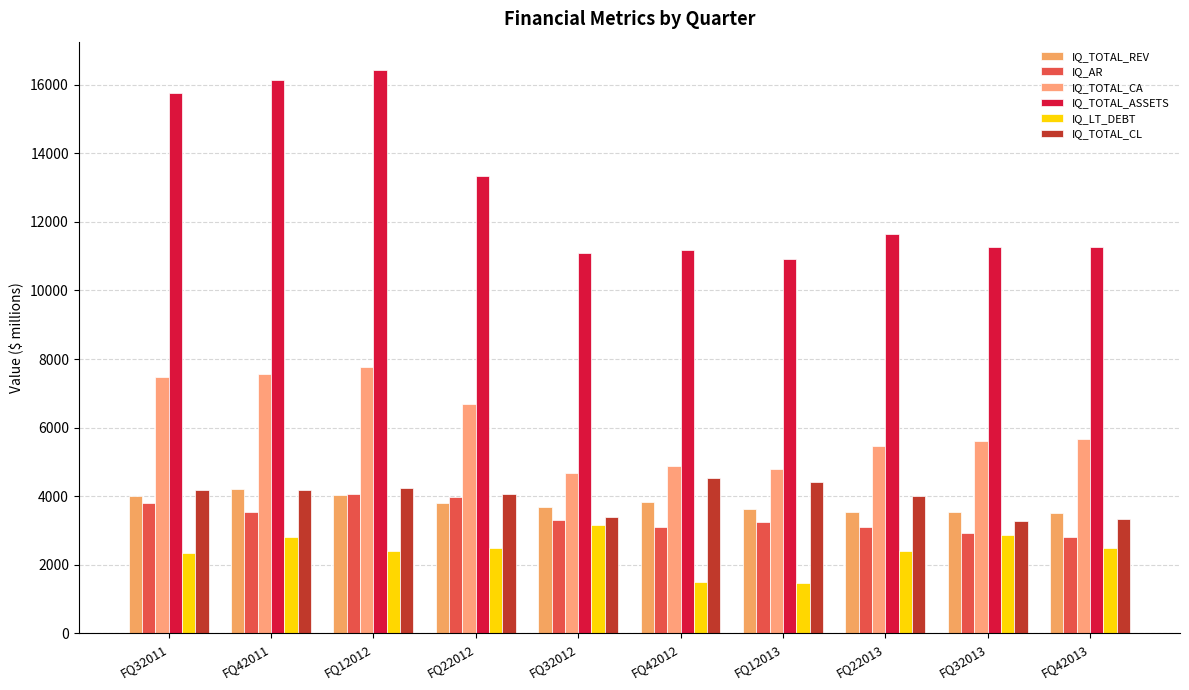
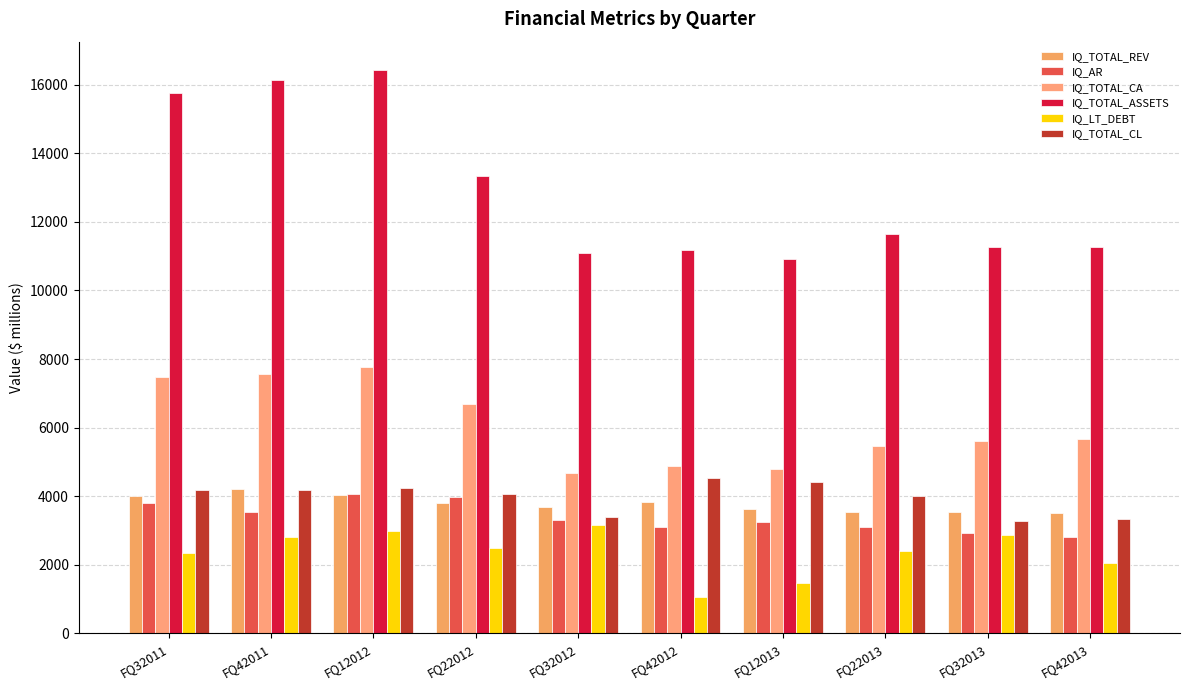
  {
    "IQ_LT_DEBT": {
      "FQ32011": 2300,
      "FQ42011": 2800,
-     "FQ12012": 2400,
+     "FQ12012": 3000,
      "FQ22012": 2500,
      "FQ32012": 3100,
-     "FQ42012": 1500,
+     "FQ42012": 1100,
      "FQ12013": 1500,
      "FQ22013": 2400,
      "FQ32013": 2900,
-     "FQ42013": 2500
+     "FQ42013": 2100
    }
  }
